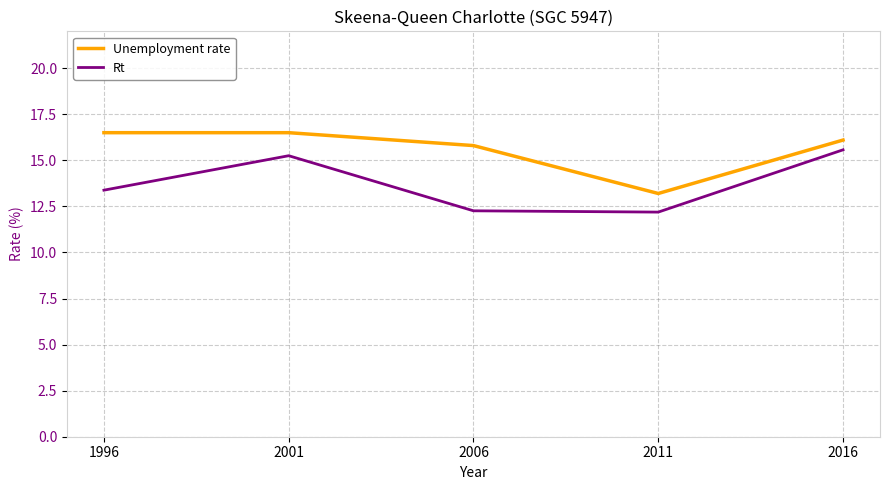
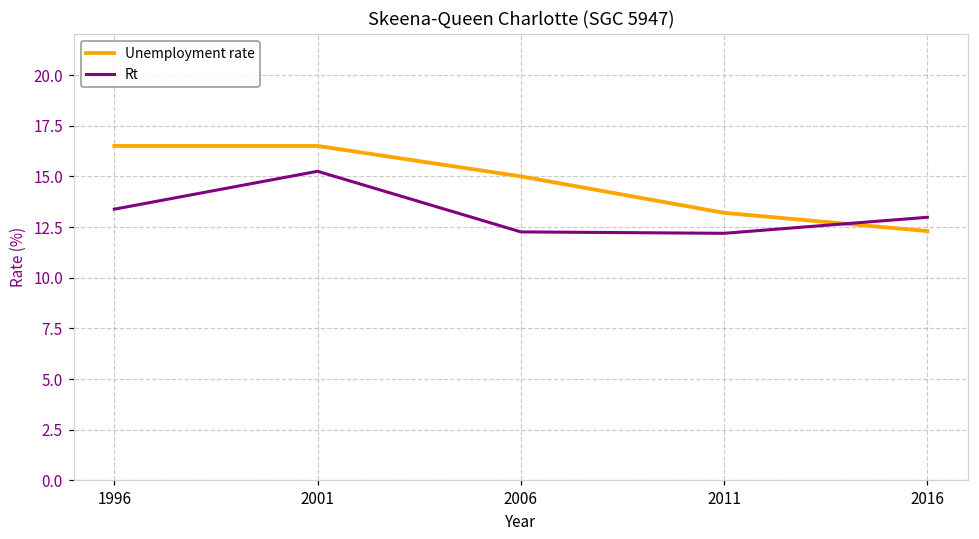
  {
    "Unemployment rate": {
      "1996": 16.5,
      "2001": 16.5,
-     "2006": 15.8,
+     "2006": 15.0,
      "2011": 13.2,
-     "2016": 16.1
+     "2016": 12.3
    },
    "Rt": {
      "1996": 13.4,
      "2001": 15.3,
      "2006": 12.3,
      "2011": 12.2,
-     "2016": 15.6
+     "2016": 13.0
    }
  }
